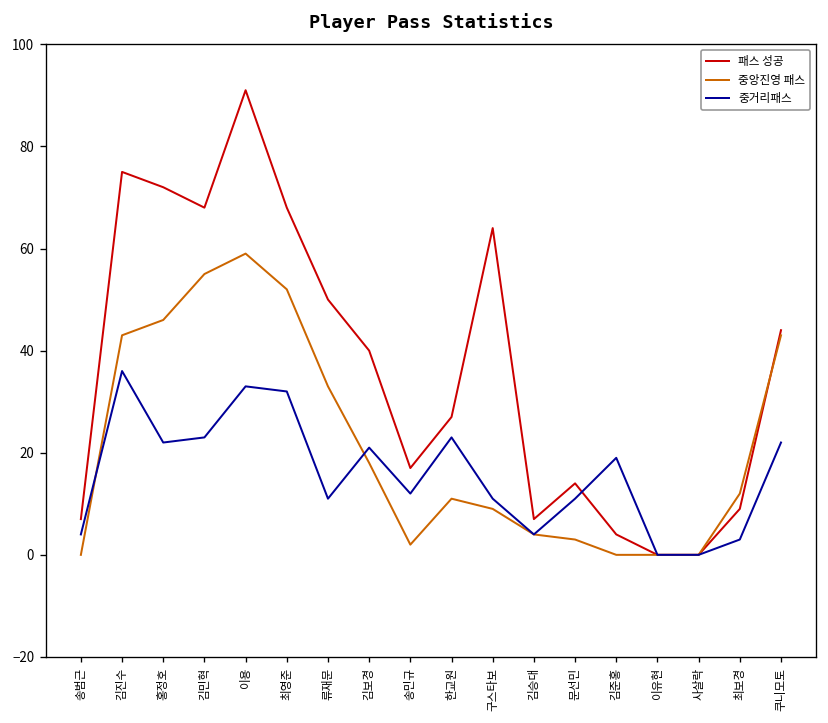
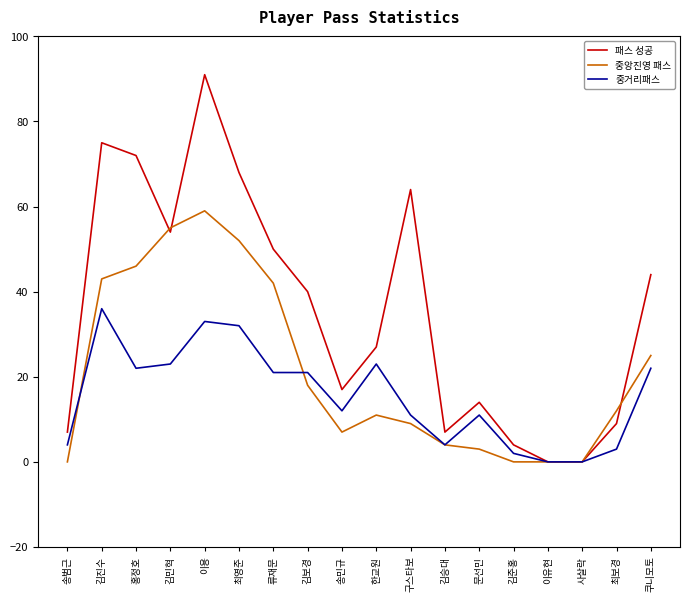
  {
    "패스 성공": {
      "송범근": 7,
      "김진수": 75,
      "홍정호": 72,
-     "김민혁": 68,
+     "김민혁": 54,
      "이용": 91,
      "최영준": 68,
      "류재문": 50,
      "김보경": 40,
      "송민규": 17,
      "한교원": 27,
      "구스타보": 64,
      "김승대": 7,
      "문선민": 14,
      "김준홍": 4,
      "최보경": 9,
      "쿠니모토": 44
    },
    "중앙진영 패스": {
      "송범근": 0,
      "김진수": 43,
      "홍정호": 46,
      "김민혁": 55,
      "이용": 59,
      "최영준": 52,
-     "류재문": 33,
+     "류재문": 42,
      "김보경": 18,
-     "송민규": 2,
+     "송민규": 7,
      "한교원": 11,
      "구스타보": 9,
      "문선민": 3,
      "김준홍": 0,
      "최보경": 12,
-     "쿠니모토": 43
+     "쿠니모토": 25
    },
    "중거리패스": {
      "송범근": 4,
      "김진수": 36,
      "홍정호": 22,
      "김민혁": 23,
      "이용": 33,
      "최영준": 32,
-     "류재문": 11,
+     "류재문": 21,
      "김보경": 21,
      "송민규": 12,
      "한교원": 23,
      "구스타보": 11,
      "문선민": 11,
-     "김준홍": 19,
+     "김준홍": 2,
      "최보경": 3,
      "쿠니모토": 22
    }
  }
